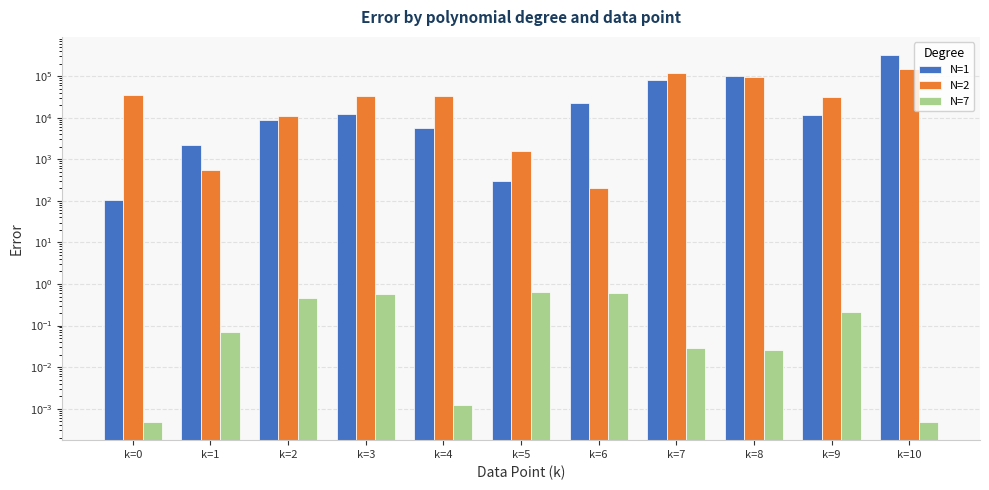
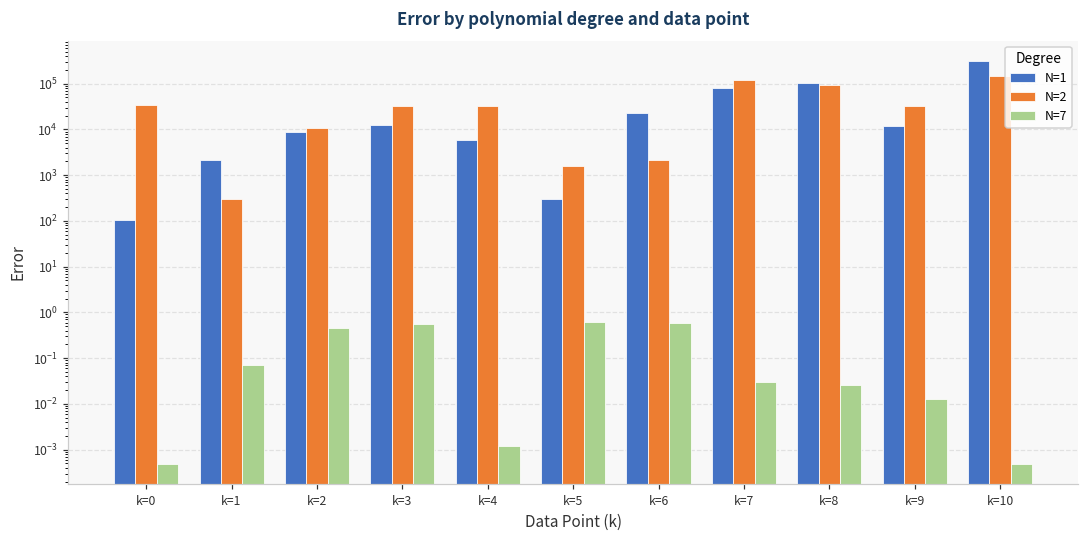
  {
    "N=1": {
      "k=0": 100,
      "k=1": 2000,
      "k=2": 9000,
      "k=3": 12000,
      "k=4": 6000,
      "k=5": 300,
      "k=6": 20000,
      "k=7": 80000,
      "k=8": 100000,
      "k=9": 12000,
      "k=10": 300000
    },
    "N=2": {
      "k=0": 30000,
-     "k=1": 600,
+     "k=1": 300,
      "k=2": 11000,
      "k=3": 30000,
      "k=4": 30000,
      "k=5": 1600,
-     "k=6": 200,
+     "k=6": 2000,
      "k=7": 120000,
      "k=8": 90000,
      "k=9": 30000,
      "k=10": 150000
    },
    "N=7": {
      "k=0": 0.0005,
      "k=1": 0.07,
      "k=2": 0.5,
      "k=3": 0.6,
      "k=4": 0.0012,
      "k=5": 0.6,
      "k=6": 0.6,
      "k=7": 0.03,
      "k=8": 0.03,
-     "k=9": 0.2,
+     "k=9": 0.013,
      "k=10": 0.0005
    }
  }
